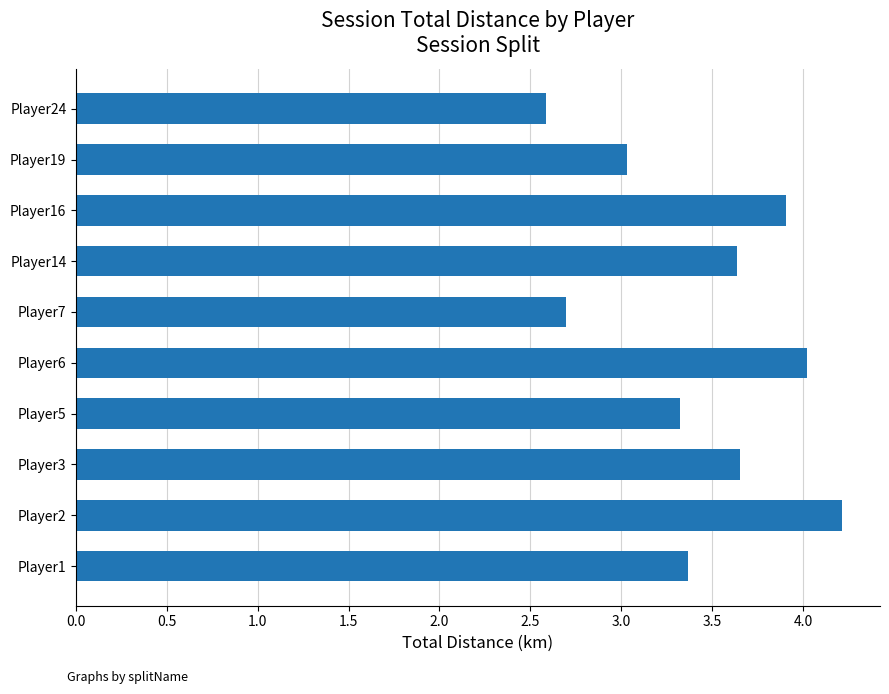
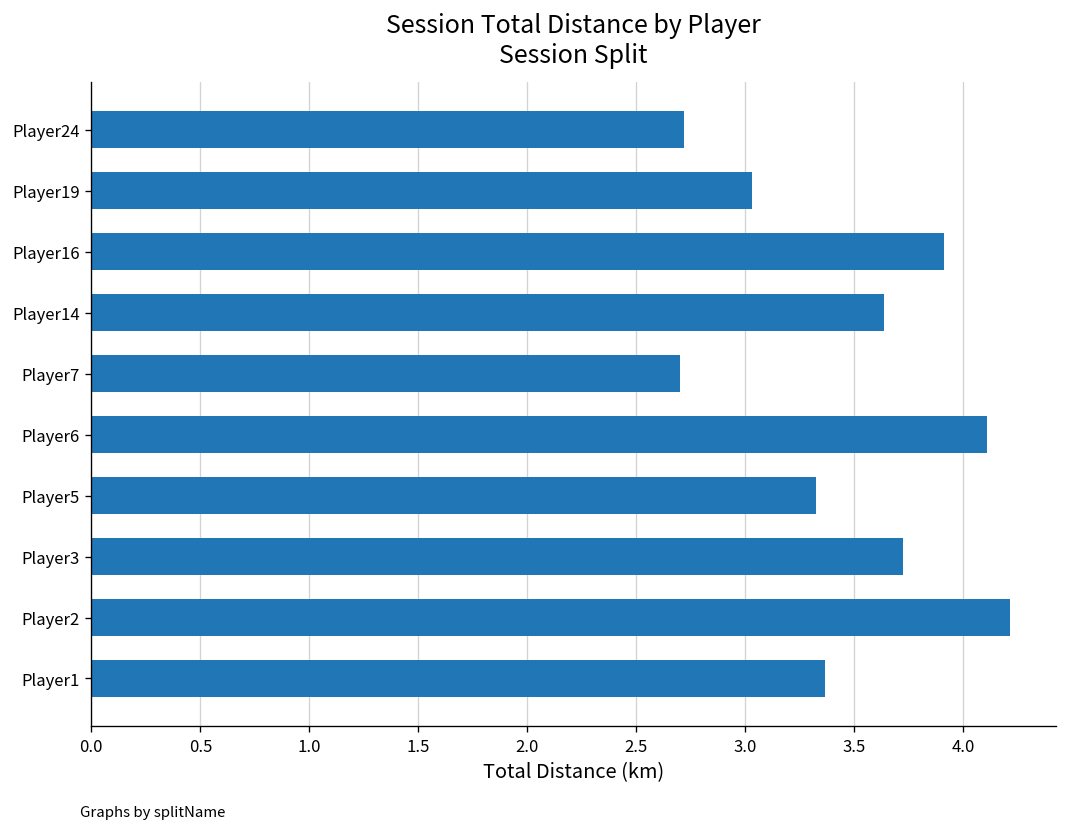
  {
-   "Player24": 2.59,
+   "Player24": 2.72,
    "Player19": 3.03,
    "Player16": 3.91,
    "Player14": 3.64,
    "Player7": 2.70,
-   "Player6": 4.02,
+   "Player6": 4.11,
    "Player5": 3.32,
-   "Player3": 3.65,
+   "Player3": 3.72,
    "Player2": 4.21,
    "Player1": 3.37
  }
